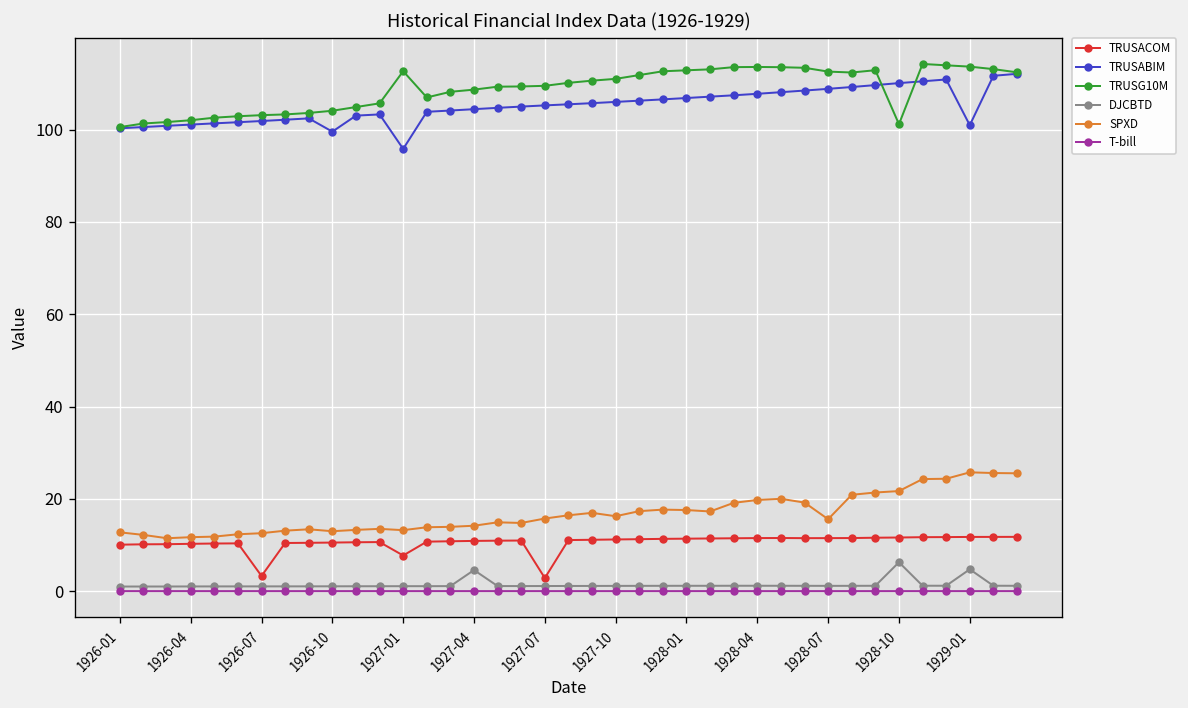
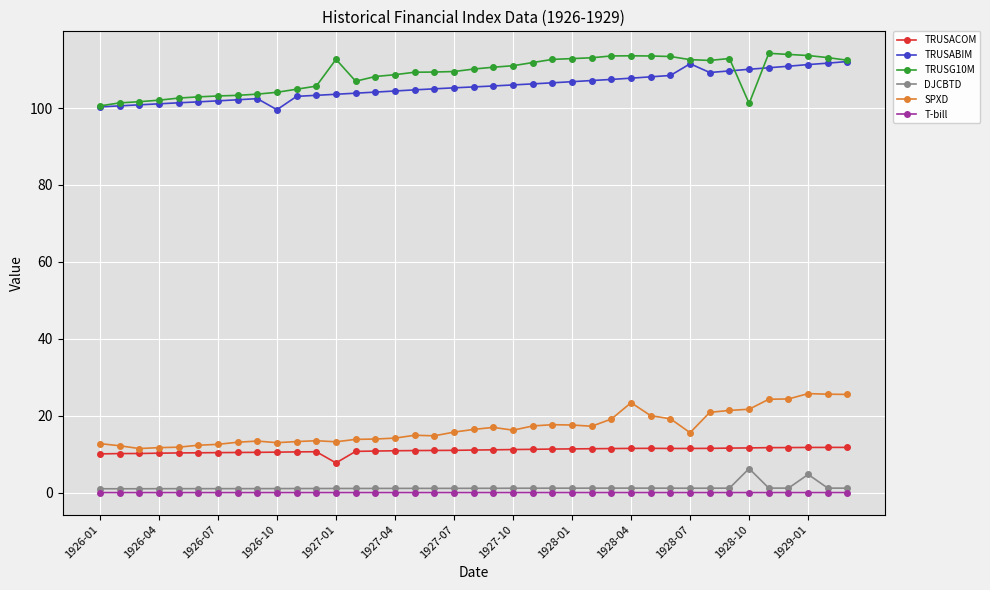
  {
    "TRUSACOM": {
      "1926-01": 10,
      "1926-04": 10,
-     "1926-07": 3,
+     "1926-07": 10,
      "1926-10": 11,
      "1927-01": 8,
      "1927-04": 11,
-     "1927-07": 3,
+     "1927-07": 11,
      "1927-10": 11,
      "1928-01": 11,
      "1928-04": 11,
      "1928-07": 11,
      "1928-10": 12,
      "1929-01": 12
    },
    "TRUSABIM": {
      "1926-04": 101,
      "1926-07": 102,
      "1926-10": 100,
-     "1927-01": 96,
+     "1927-01": 104,
      "1927-04": 104,
      "1927-07": 105,
      "1927-10": 106,
      "1928-01": 107,
      "1928-04": 108,
-     "1928-07": 109,
+     "1928-07": 112,
      "1928-10": 110,
-     "1929-01": 101
+     "1929-01": 111
    },
    "TRUSG10M": {
      "1926-04": 102,
      "1926-07": 103,
      "1926-10": 104,
      "1927-01": 113,
      "1927-04": 109,
      "1927-07": 109,
      "1927-10": 111,
      "1928-01": 113,
      "1928-04": 114,
      "1928-07": 113,
      "1928-10": 101,
      "1929-01": 114
    },
    "DJCBTD": {
      "1926-01": 1,
      "1926-04": 1,
      "1926-07": 1,
      "1926-10": 1,
      "1927-01": 1,
-     "1927-04": 5,
+     "1927-04": 1,
      "1927-07": 1,
      "1927-10": 1,
      "1928-01": 1,
      "1928-04": 1,
      "1928-07": 1,
      "1928-10": 6,
      "1929-01": 5
    },
    "SPXD": {
      "1926-01": 13,
      "1926-04": 12,
      "1926-07": 13,
      "1926-10": 13,
      "1927-01": 13,
      "1927-04": 14,
      "1927-07": 16,
      "1927-10": 16,
      "1928-01": 18,
-     "1928-04": 20,
+     "1928-04": 23,
      "1928-07": 16,
      "1928-10": 22,
      "1929-01": 26
    },
    "T-bill": {
      "1926-01": 0,
      "1926-04": 0,
      "1926-07": 0,
      "1926-10": 0,
      "1927-01": 0,
      "1927-04": 0,
      "1927-07": 0,
      "1927-10": 0,
      "1928-01": 0,
      "1928-04": 0,
      "1928-07": 0,
      "1928-10": 0,
      "1929-01": 0
    }
  }
